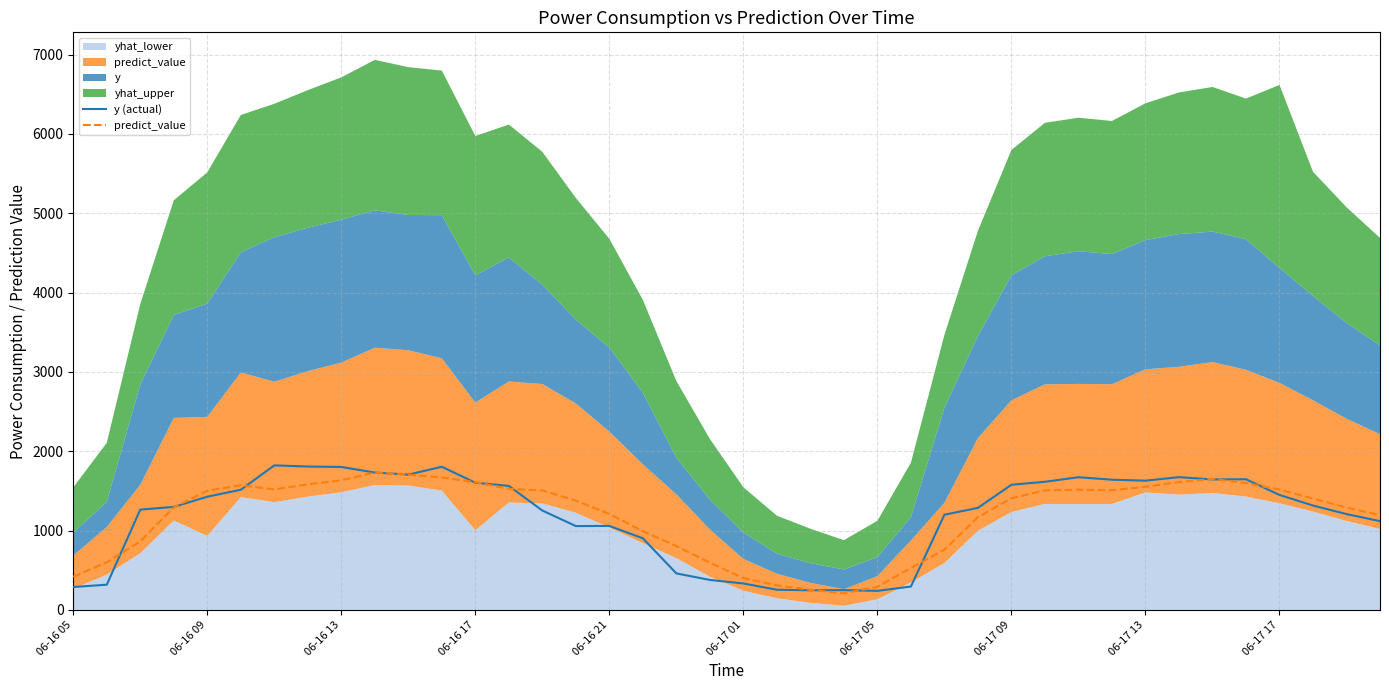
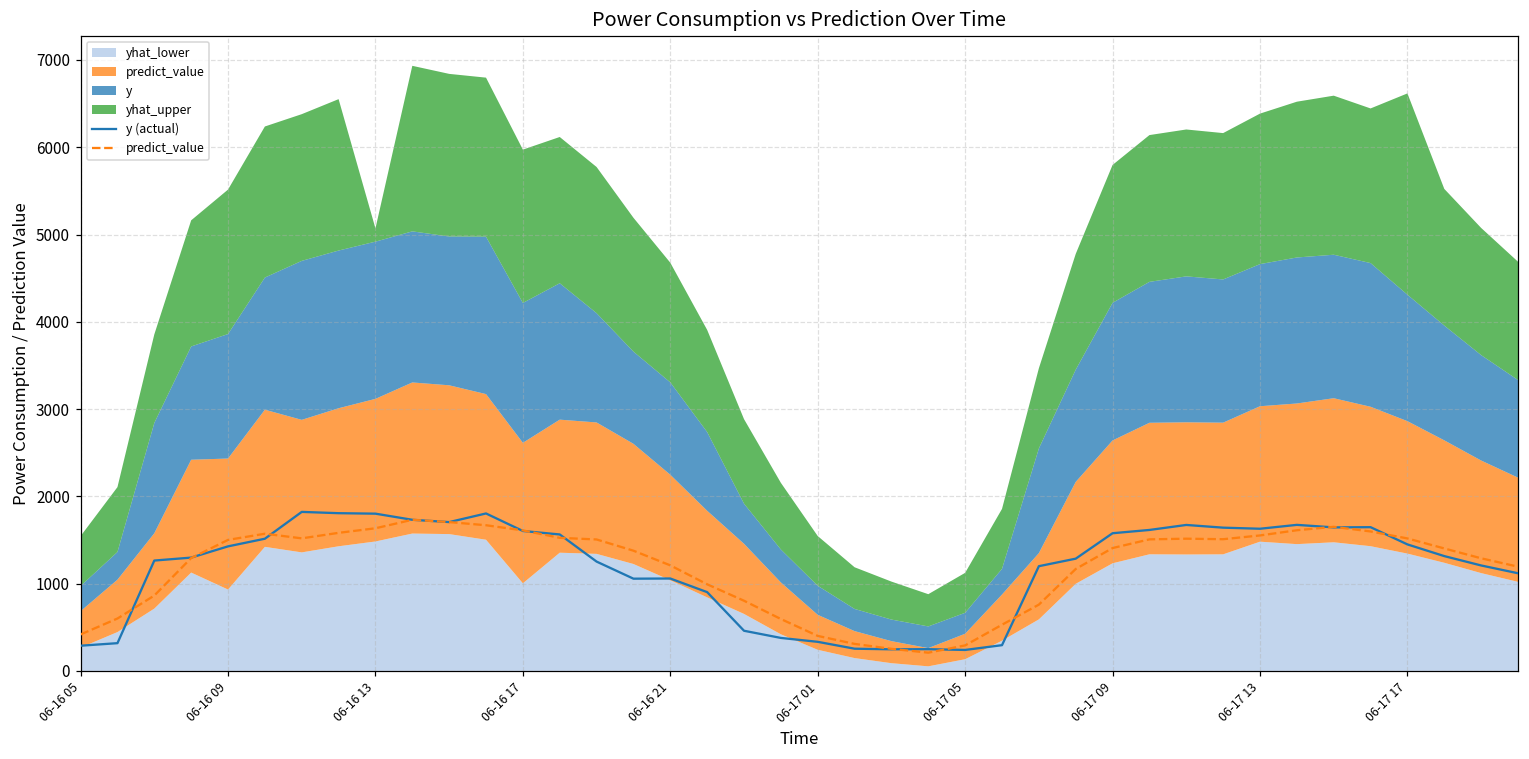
  {
    "yhat_lower": {
      "06-16 09": 900,
      "06-16 13": 1500,
      "06-16 17": 1000,
      "06-17 01": 200,
      "06-17 05": 100,
      "06-17 09": 1200,
      "06-17 13": 1500,
      "06-17 17": 1300
    },
    "yhat_upper": {
      "06-16 05": 600,
      "06-16 09": 1700,
-     "06-16 13": 1800,
+     "06-16 13": 200,
      "06-16 17": 1800,
      "06-16 21": 1400,
      "06-17 01": 600,
      "06-17 05": 500,
      "06-17 09": 1600,
      "06-17 13": 1700,
      "06-17 17": 2300
    }
  }
